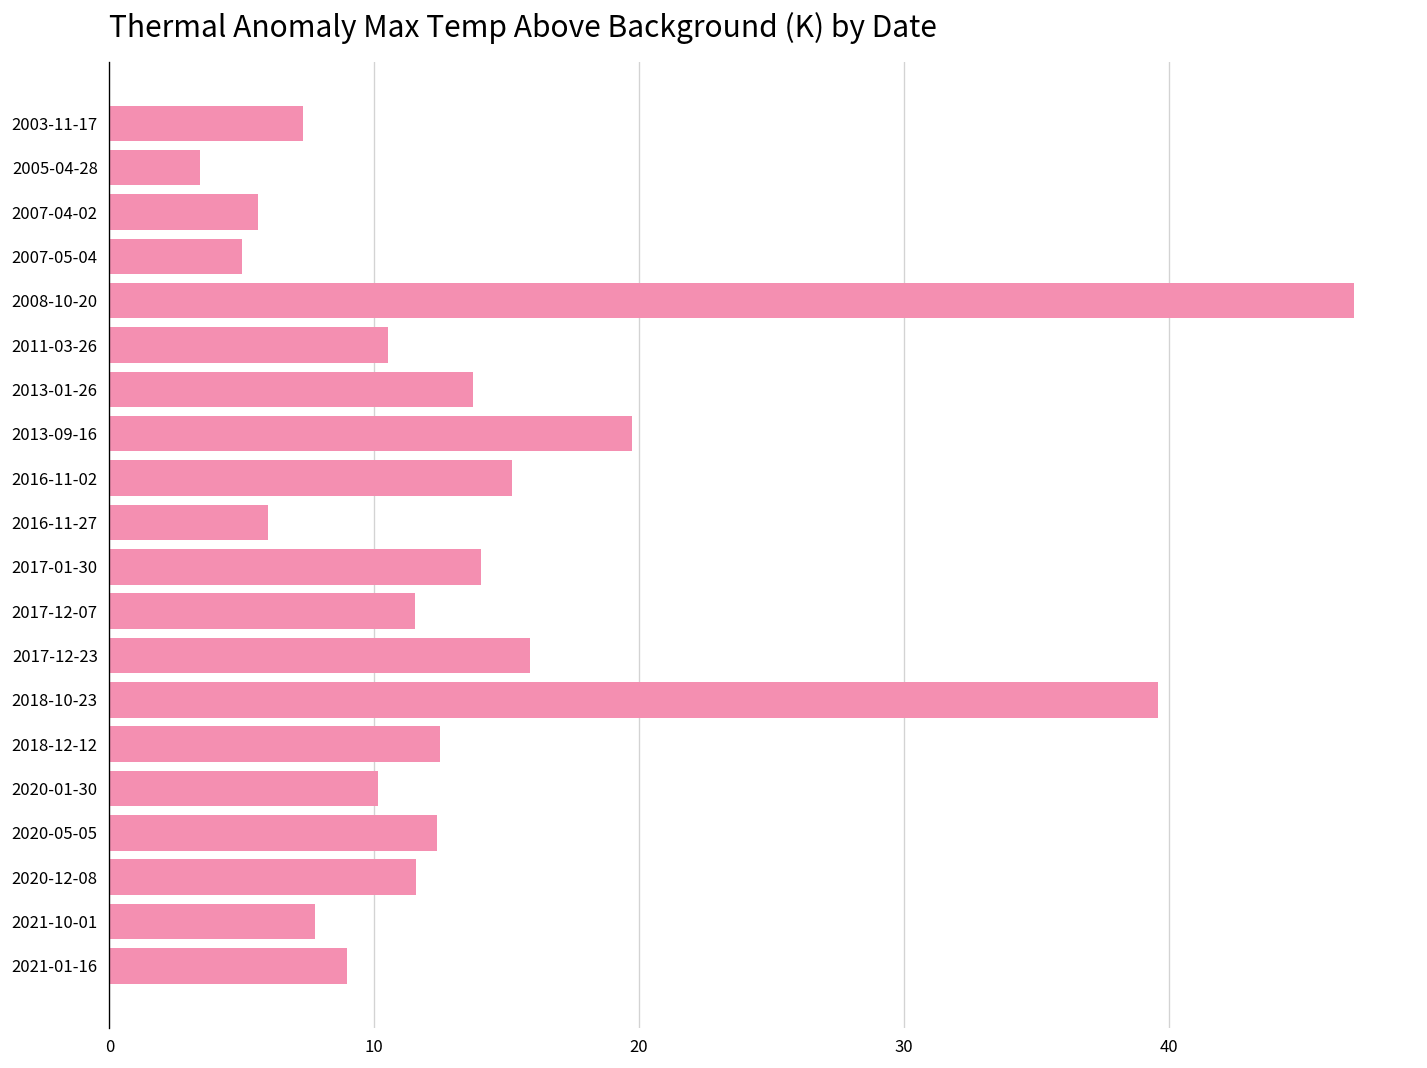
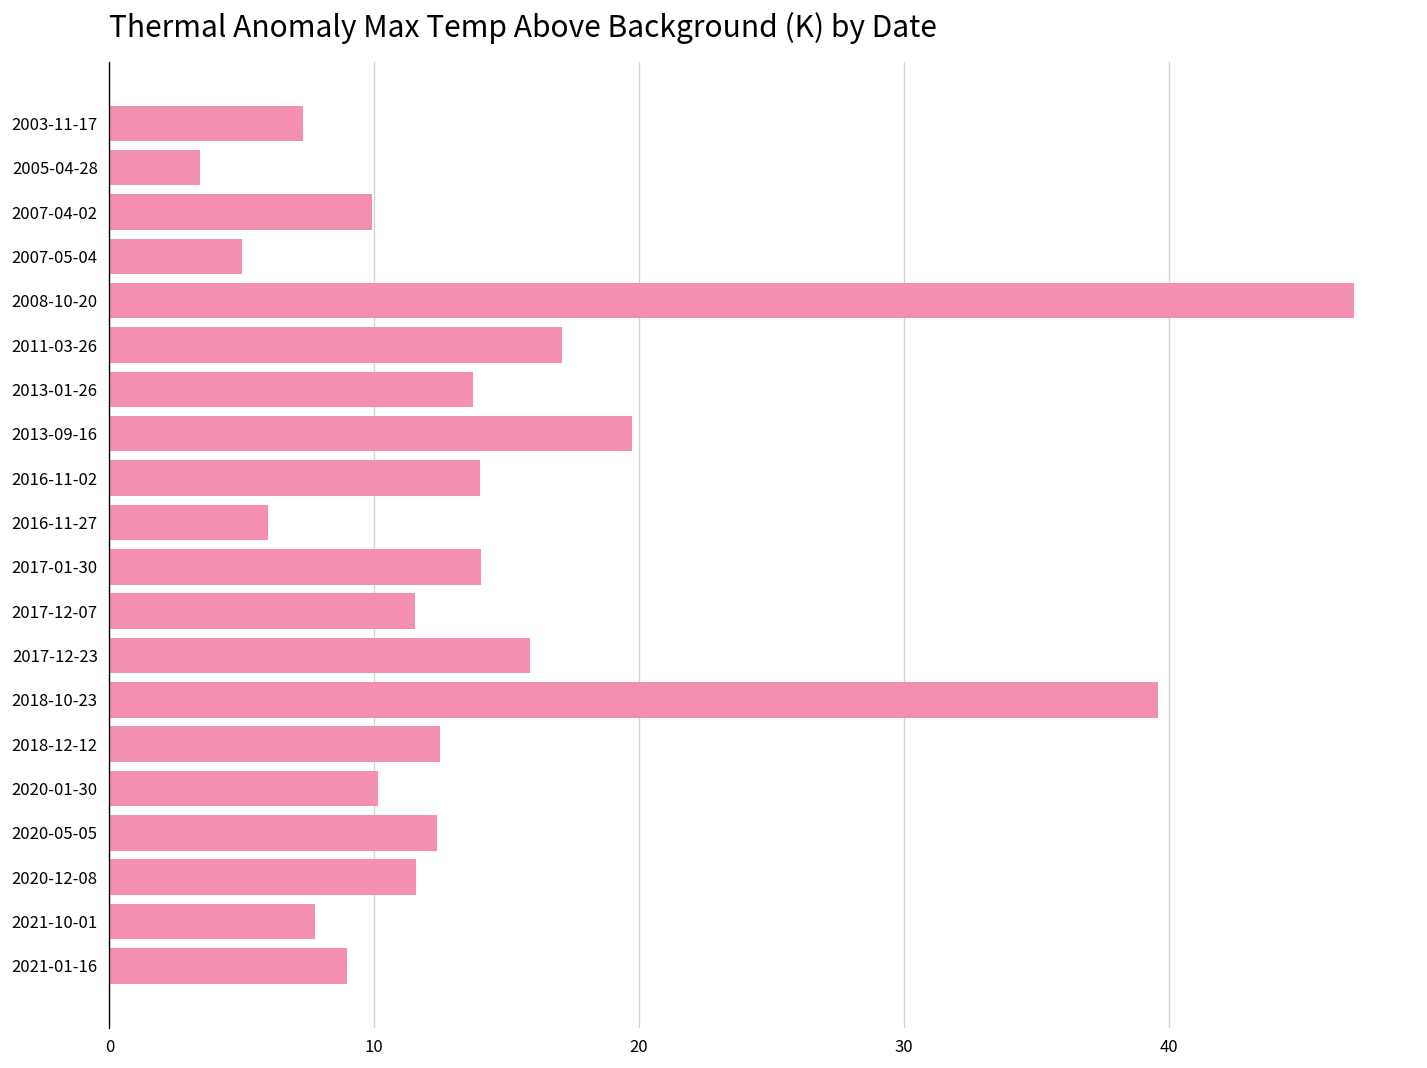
  {
    "2003-11-17": 7.3,
    "2005-04-28": 3.4,
-   "2007-04-02": 5.6,
+   "2007-04-02": 9.9,
    "2007-05-04": 5.0,
    "2008-10-20": 47.0,
-   "2011-03-26": 10.5,
+   "2011-03-26": 17.1,
    "2013-01-26": 13.7,
    "2013-09-16": 19.7,
-   "2016-11-02": 15.2,
+   "2016-11-02": 14.0,
    "2016-11-27": 6.0,
    "2017-01-30": 14.0,
    "2017-12-07": 11.5,
    "2017-12-23": 15.9,
    "2018-10-23": 39.6,
    "2018-12-12": 12.5,
    "2020-01-30": 10.1,
    "2020-05-05": 12.4,
    "2020-12-08": 11.6,
    "2021-10-01": 7.7,
    "2021-01-16": 9.0
  }
